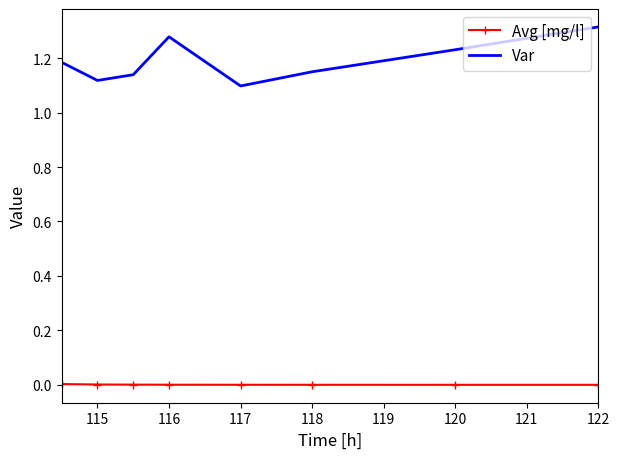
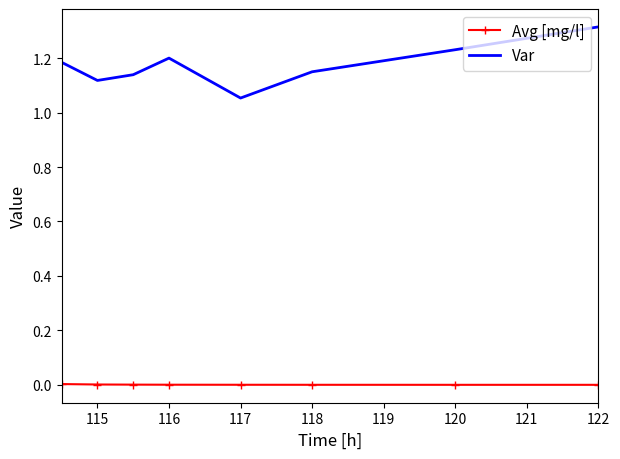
  {
    "Avg [mg/l]": {
      "115": 0.00,
      "116": 0.00,
      "117": 0.00,
      "118": 0.00,
      "120": 0.00,
      "122": 0.00
    },
    "Var": {
      "115": 1.12,
-     "116": 1.28,
-     "117": 1.10,
+     "116": 1.20,
+     "117": 1.05,
      "118": 1.15,
      "120": 1.23,
      "122": 1.31
    }
  }
